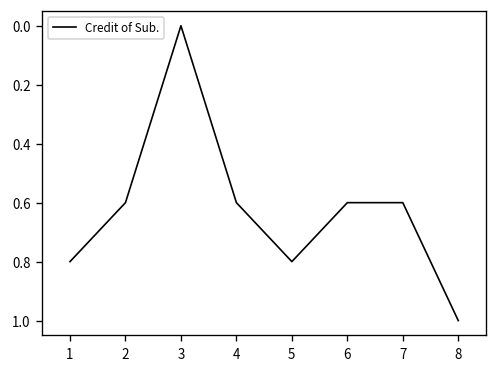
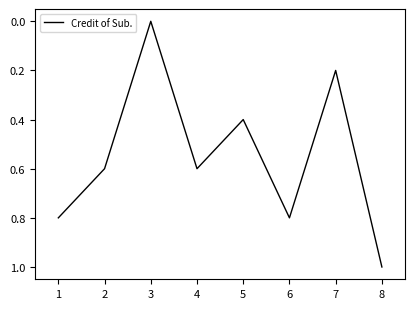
  {
    "1": 0.80,
    "2": 0.60,
    "3": 0.00,
    "4": 0.60,
-   "5": 0.80,
-   "6": 0.60,
-   "7": 0.60,
+   "5": 0.40,
+   "6": 0.80,
+   "7": 0.20,
    "8": 1.00
  }
